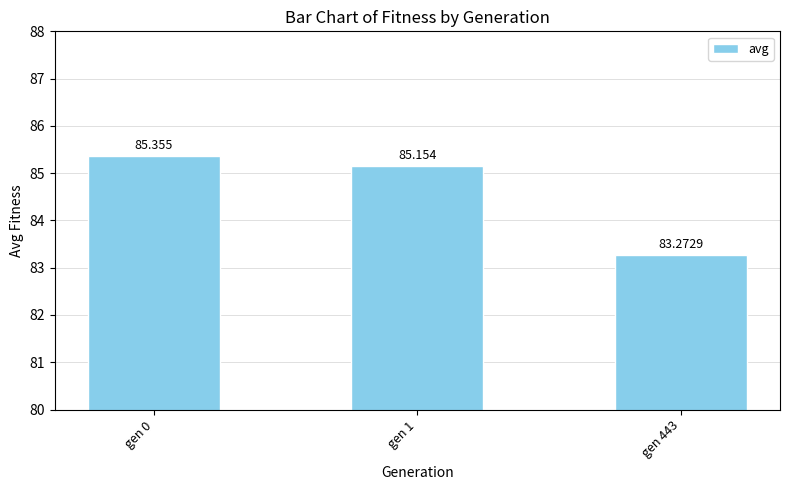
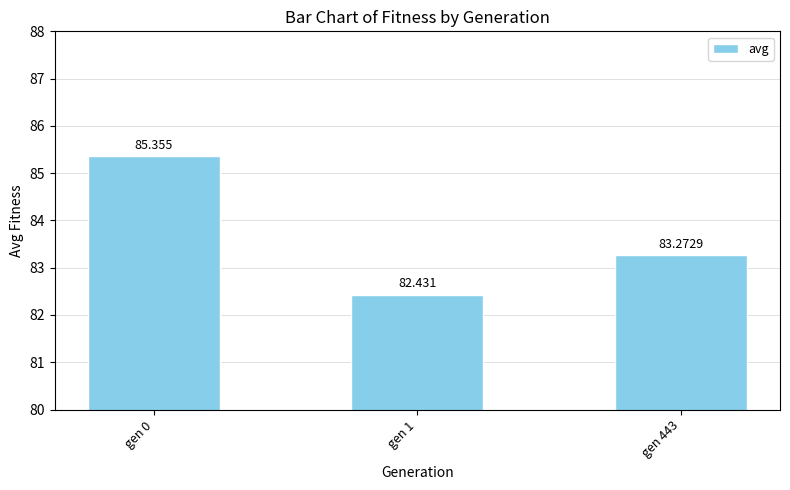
  {
    "gen 0": 85.355,
-   "gen 1": 85.154,
+   "gen 1": 82.431,
    "gen 443": 83.2729
  }
